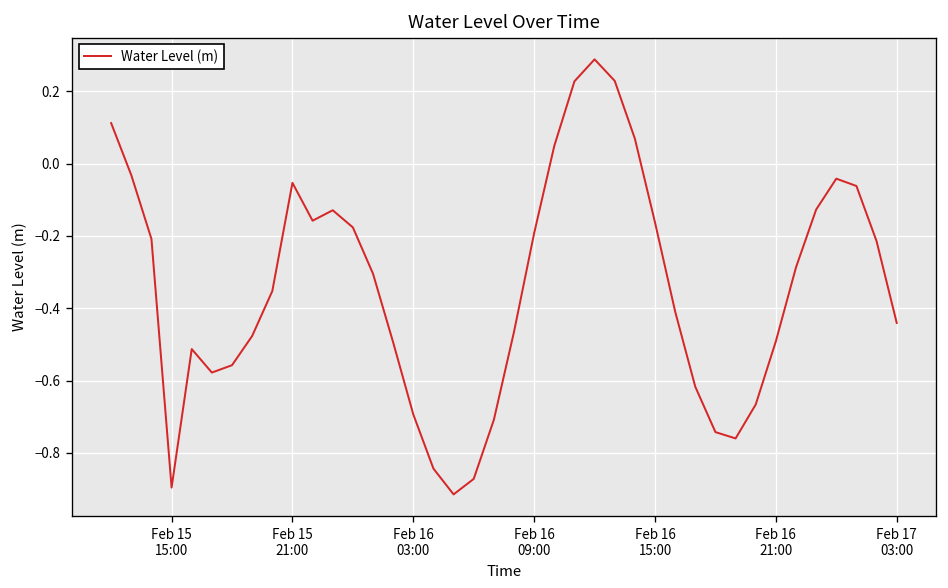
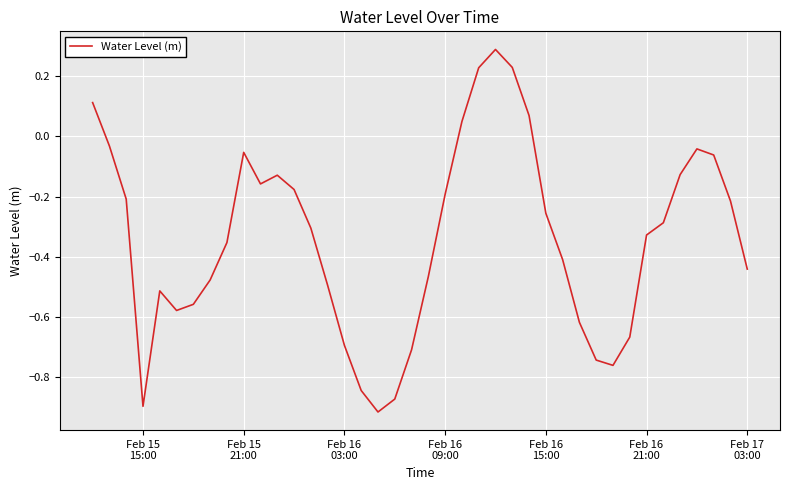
  {
    "Feb 15 15:00": -0.90,
    "Feb 15 21:00": -0.05,
    "Feb 16 03:00": -0.69,
    "Feb 16 09:00": -0.19,
-   "Feb 16 15:00": -0.16,
-   "Feb 16 21:00": -0.49,
+   "Feb 16 15:00": -0.26,
+   "Feb 16 21:00": -0.33,
    "Feb 17 03:00": -0.44
  }
